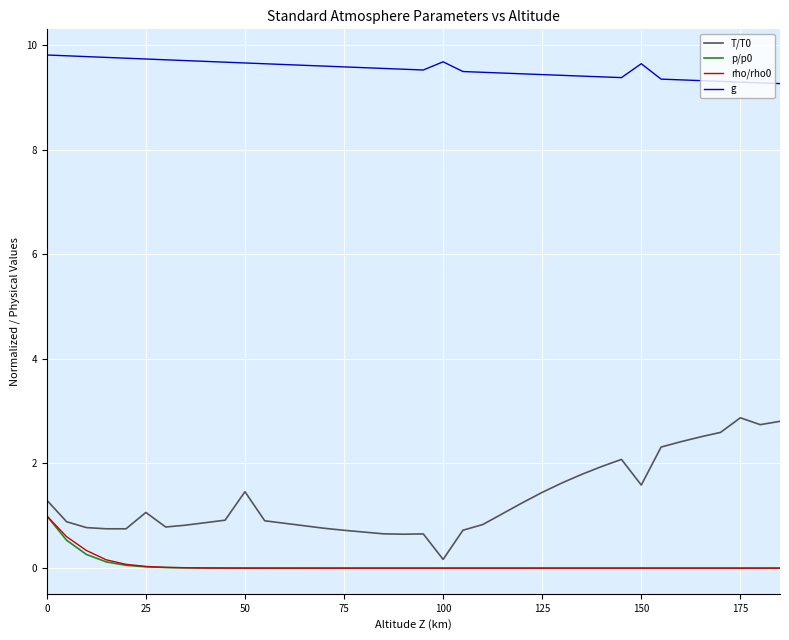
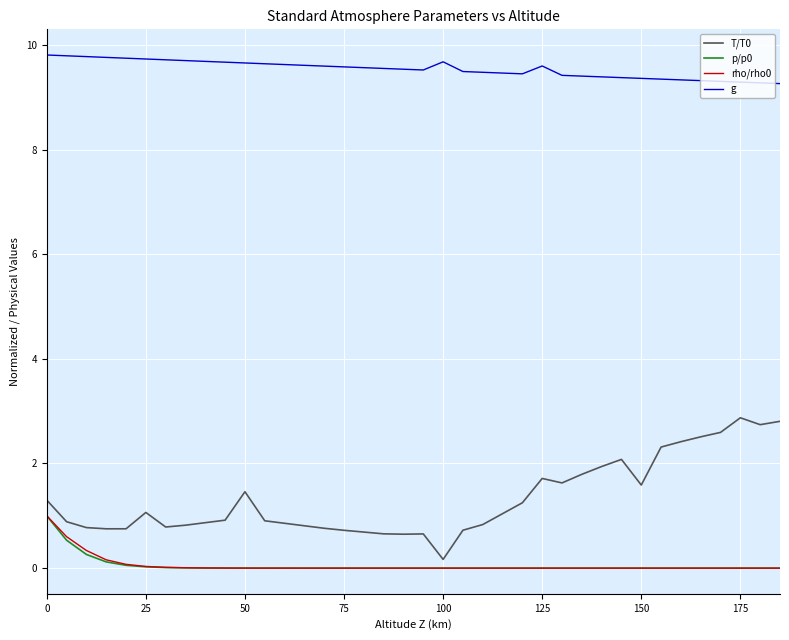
  {
    "T/T0": {
      "0": 1.3,
      "25": 1.1,
      "50": 1.5,
      "75": 0.7,
      "100": 0.2,
-     "125": 1.4,
+     "125": 1.7,
      "150": 1.6,
      "175": 2.9
    },
    "g": {
      "0": 9.8,
      "25": 9.7,
      "50": 9.7,
      "75": 9.6,
      "100": 9.7,
-     "125": 9.4,
-     "150": 9.6
+     "125": 9.6,
+     "150": 9.4
    }
  }
